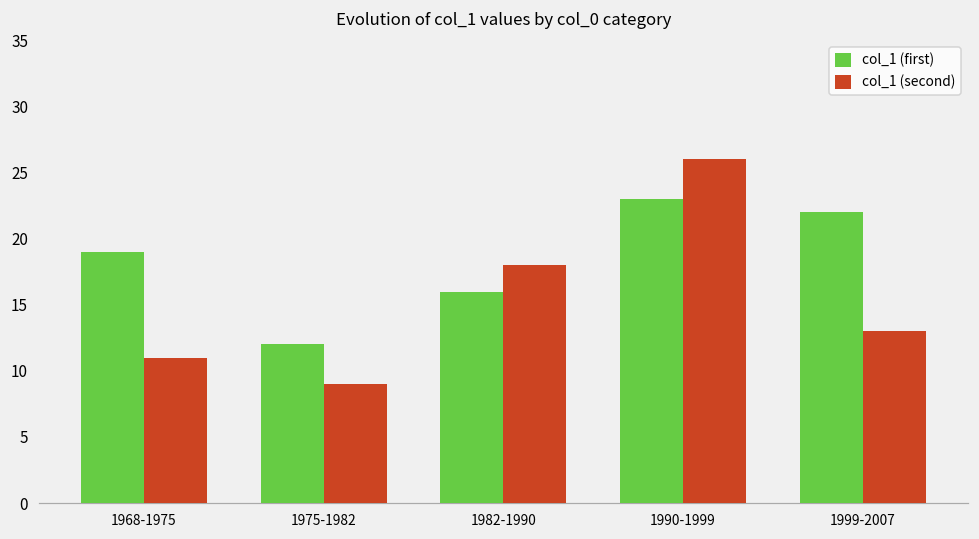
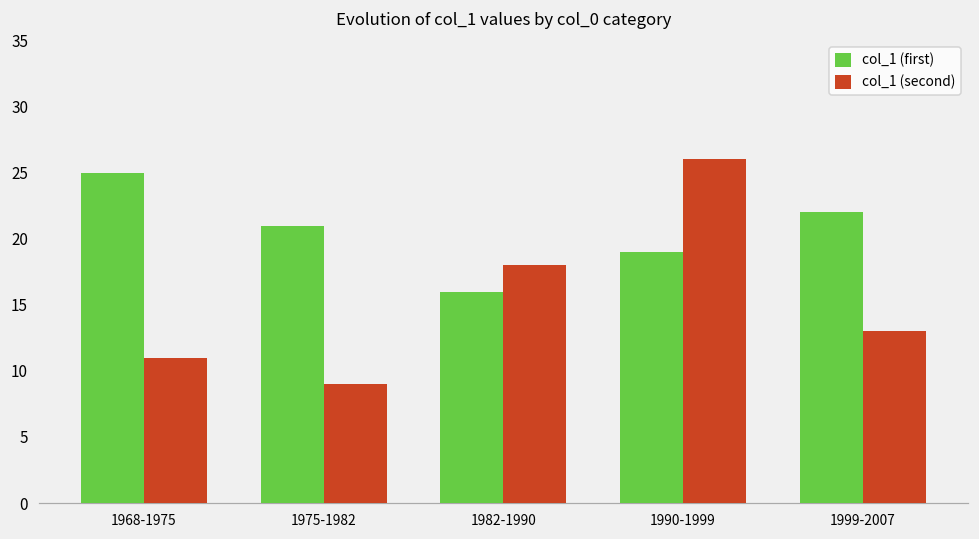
  {
    "col_1 (first)": {
-     "1968-1975": 19,
-     "1975-1982": 12,
+     "1968-1975": 25,
+     "1975-1982": 21,
      "1982-1990": 16,
-     "1990-1999": 23,
+     "1990-1999": 19,
      "1999-2007": 22
    },
    "col_1 (second)": {
      "1968-1975": 11,
      "1975-1982": 9,
      "1982-1990": 18,
      "1990-1999": 26,
      "1999-2007": 13
    }
  }
